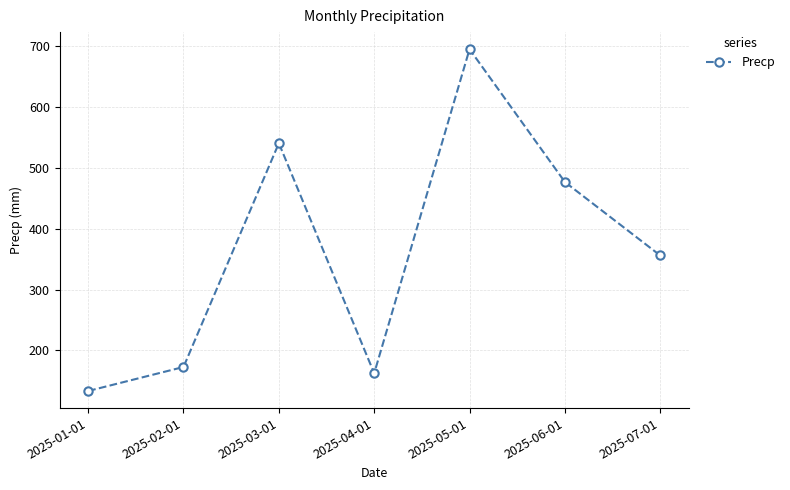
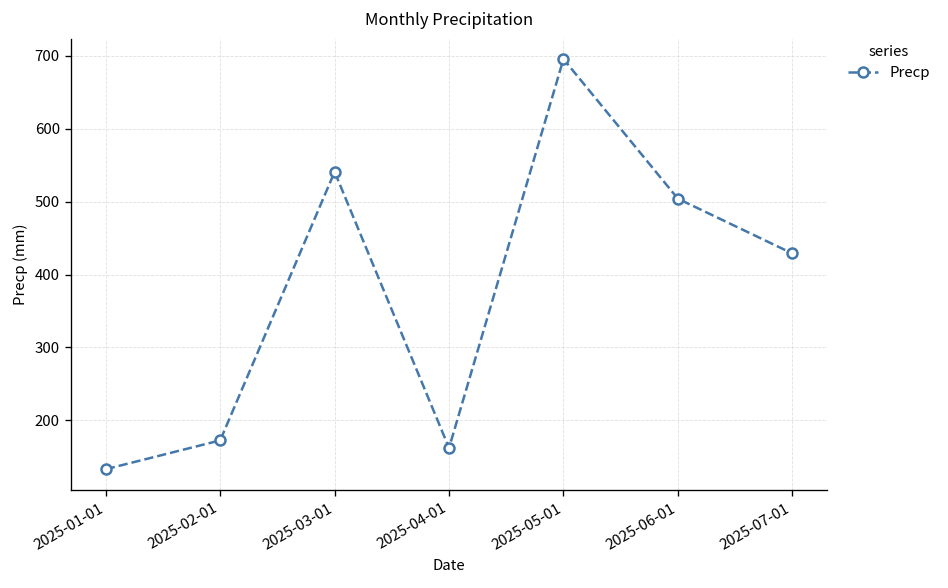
  {
    "2025-01-01": 130,
    "2025-02-01": 170,
    "2025-03-01": 540,
    "2025-04-01": 160,
    "2025-05-01": 700,
-   "2025-06-01": 480,
-   "2025-07-01": 360
+   "2025-06-01": 500,
+   "2025-07-01": 430
  }
